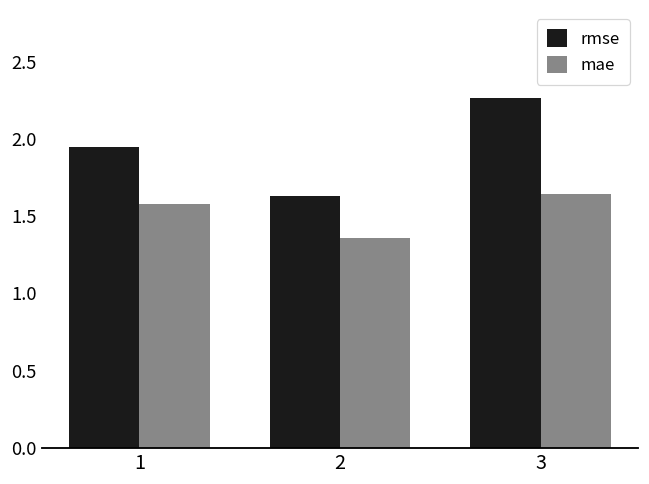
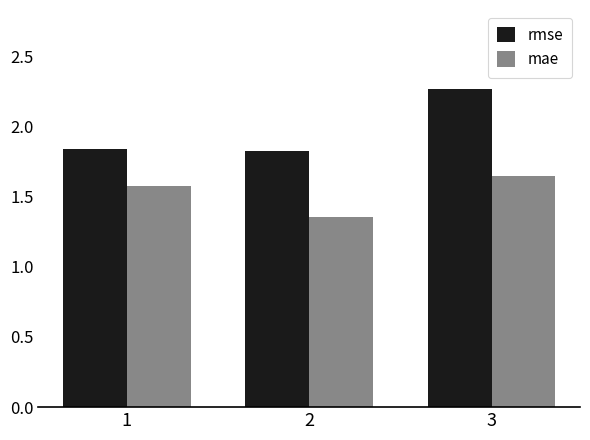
  {
    "rmse": {
-     "1": 1.95,
-     "2": 1.63,
+     "1": 1.84,
+     "2": 1.83,
      "3": 2.26
    },
    "mae": {
      "1": 1.58,
      "2": 1.36,
      "3": 1.64
    }
  }
